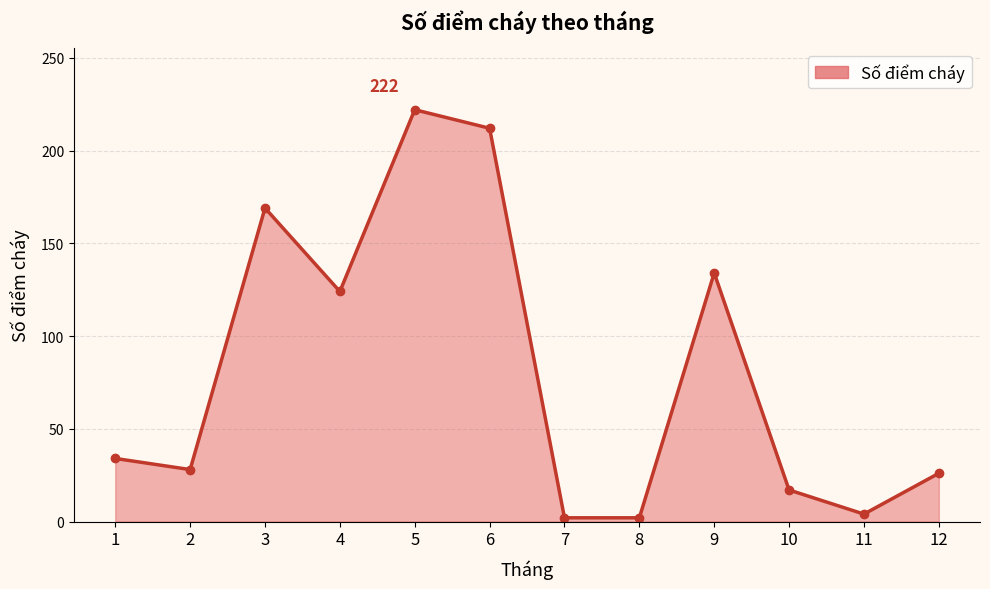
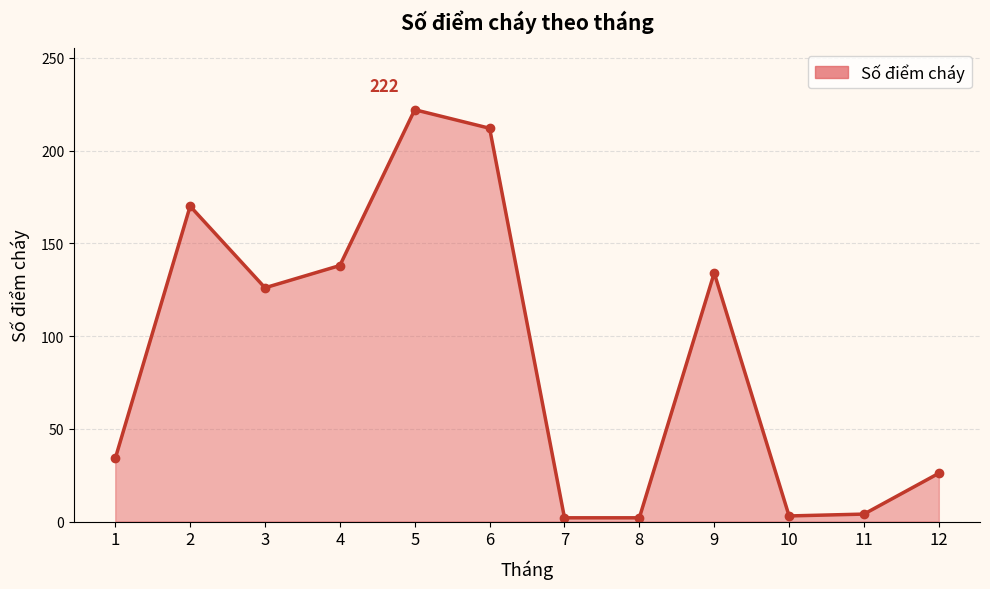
  {
    "1": 34,
-   "2": 28,
-   "3": 169,
-   "4": 124,
+   "2": 170,
+   "3": 126,
+   "4": 138,
    "6": 212,
    "7": 2,
    "8": 2,
    "9": 134,
-   "10": 17,
+   "10": 3,
    "11": 4,
    "12": 26
  }
